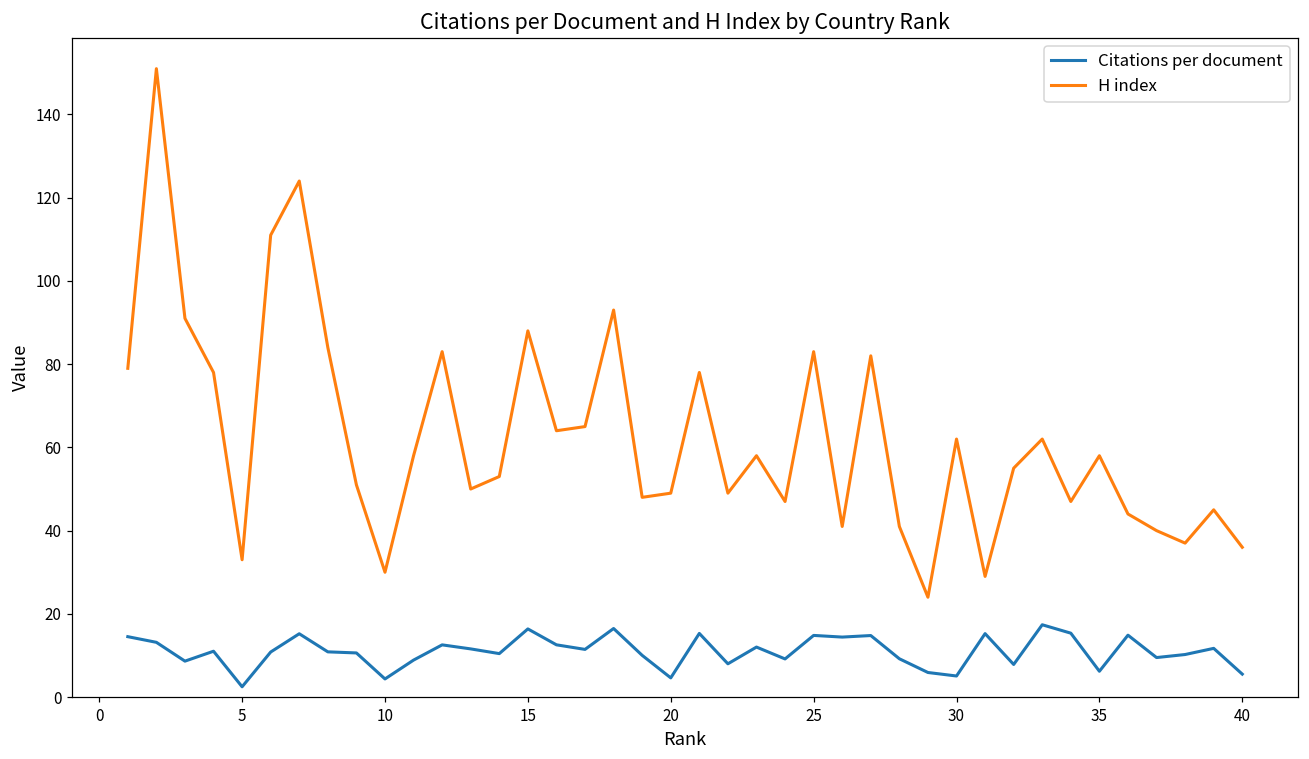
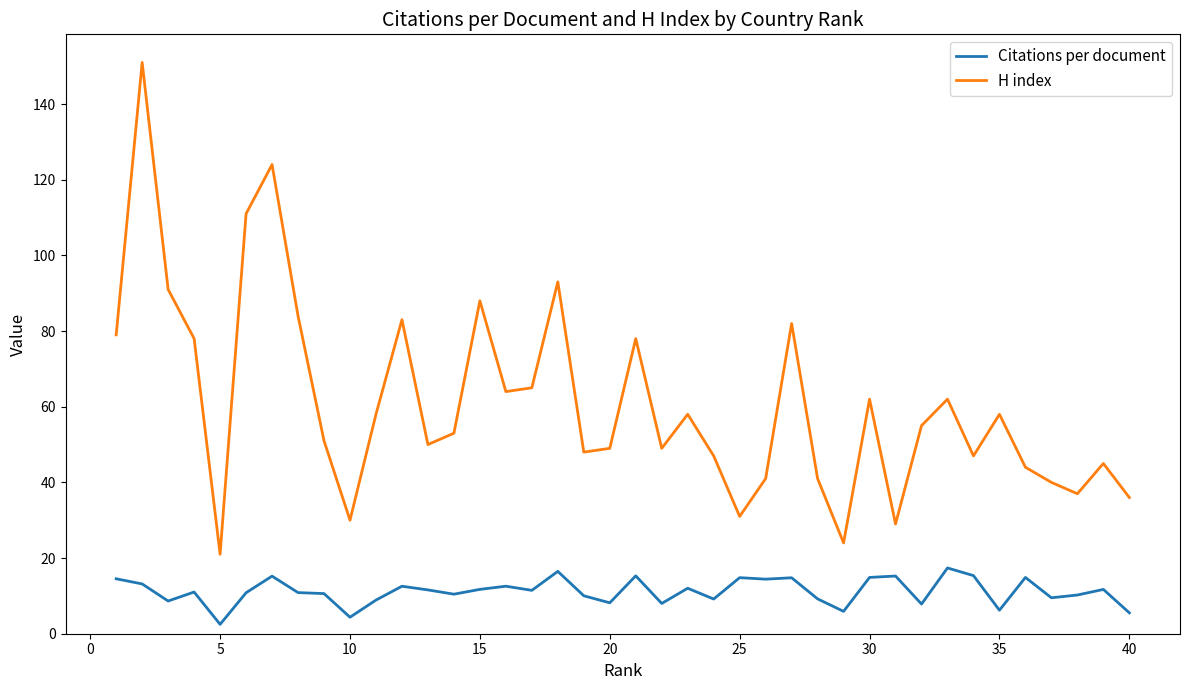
  {
    "Citations per document": {
      "5": 2,
      "10": 4,
-     "15": 16,
-     "20": 5,
+     "15": 12,
+     "20": 8,
      "25": 15,
-     "30": 5,
+     "30": 15,
      "35": 6,
      "40": 6
    },
    "H index": {
-     "5": 33,
+     "5": 21,
      "10": 30,
      "15": 88,
      "20": 49,
-     "25": 83,
+     "25": 31,
      "30": 62,
      "35": 58,
      "40": 36
    }
  }
